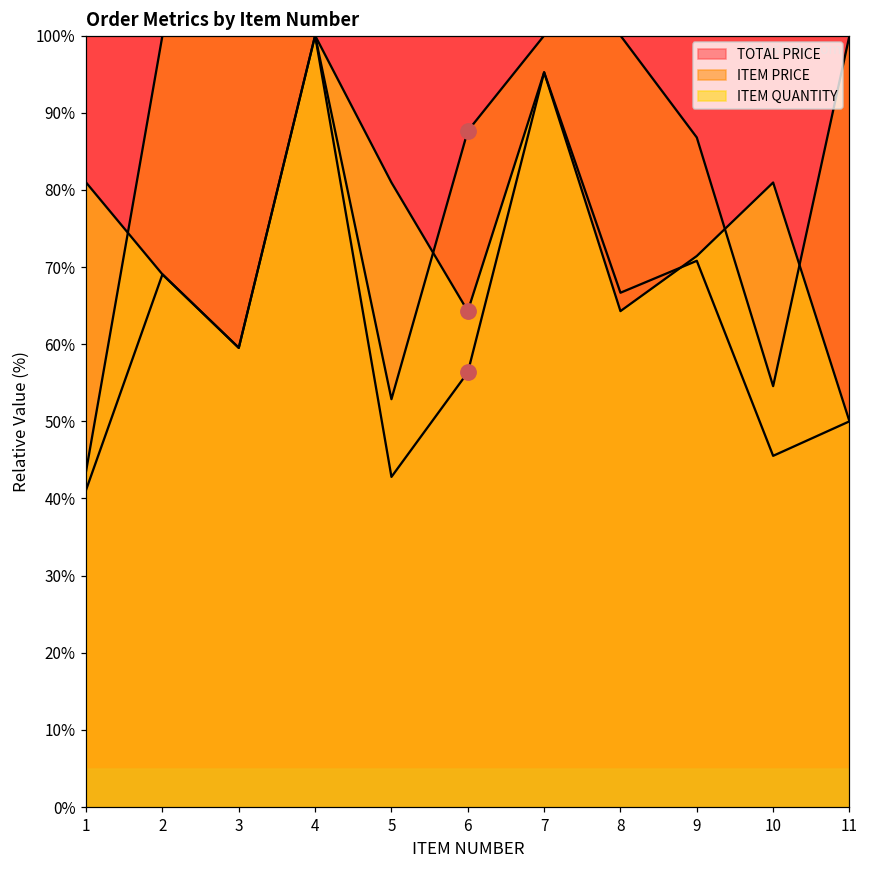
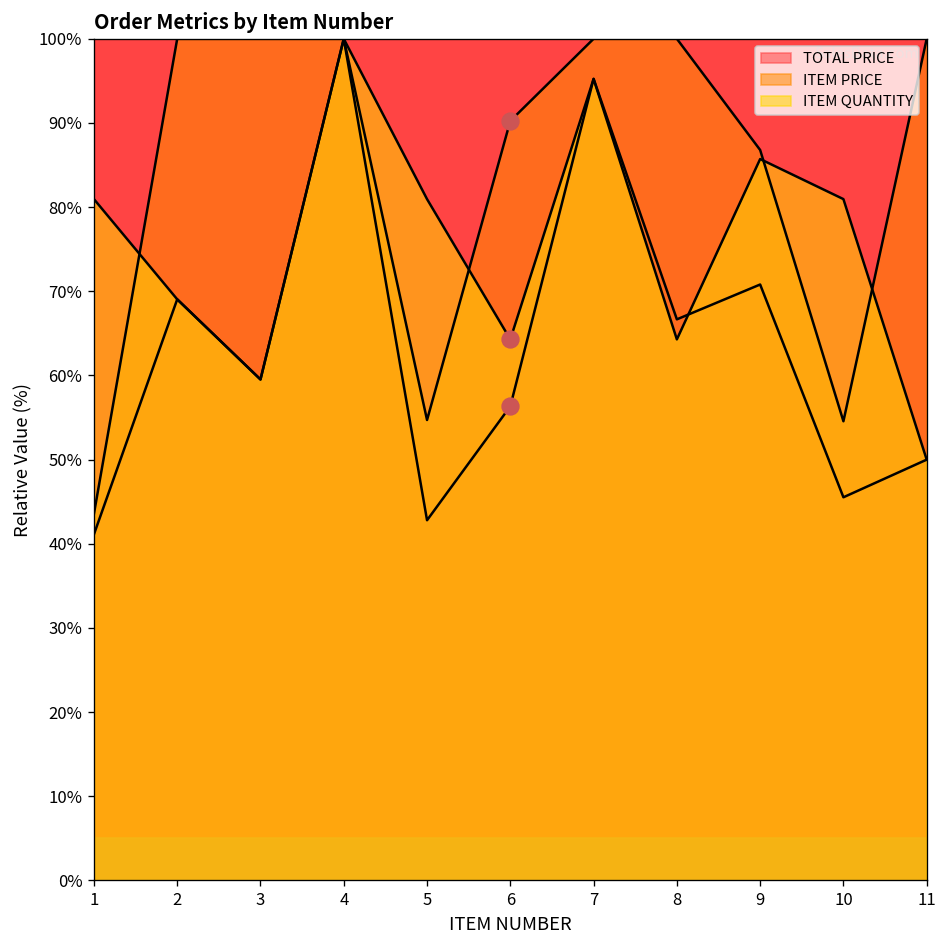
  {
    "ITEM PRICE": {
      "1": "44%",
      "2": "100%",
      "3": "100%",
-     "5": "53%",
-     "6": "88%",
+     "5": "55%",
+     "6": "90%",
      "7": "100%",
      "8": "100%",
      "9": "87%",
      "10": "55%",
      "11": "100%"
    },
    "ITEM QUANTITY": {
      "1": "81%",
      "5": "81%",
      "8": "64%",
-     "9": "71%",
+     "9": "86%",
      "10": "81%"
    }
  }
